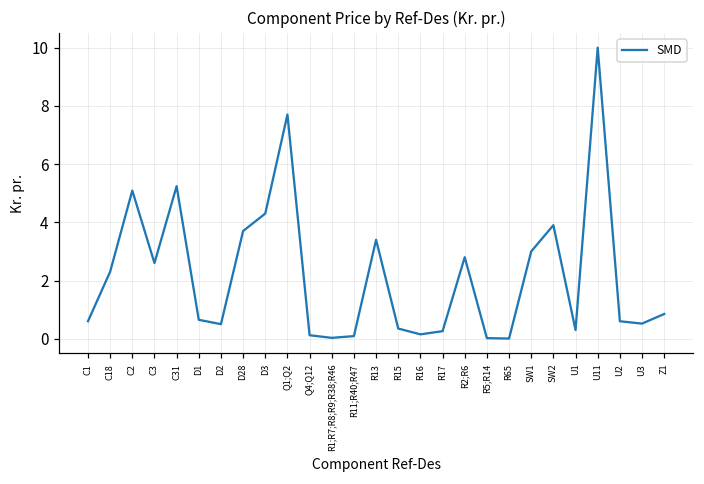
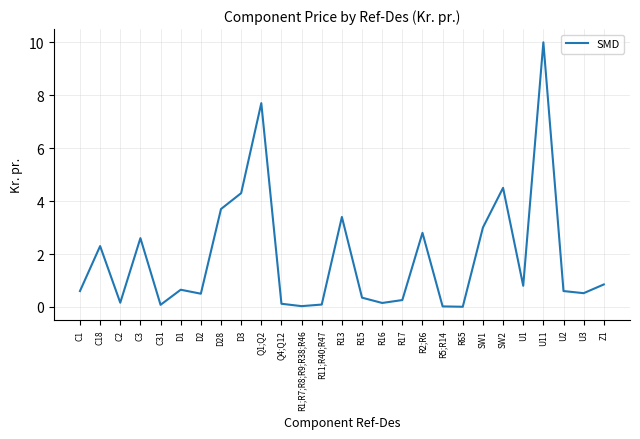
  {
    "C1": 0.6,
    "C18": 2.3,
-   "C2": 5.1,
+   "C2": 0.2,
    "C3": 2.6,
-   "C31": 5.2,
+   "C31": 0.1,
    "D1": 0.7,
    "D2": 0.5,
    "D28": 3.7,
    "D3": 4.3,
    "Q1;Q2": 7.7,
    "Q4;Q12": 0.1,
    "R1;R7;R8;R9;R38;R46": 0.0,
    "R11;R40;R47": 0.1,
    "R13": 3.4,
    "R15": 0.4,
    "R16": 0.2,
    "R17": 0.3,
    "R2;R6": 2.8,
    "R5;R14": 0.0,
    "R65": 0.0,
    "SW1": 3.0,
-   "SW2": 3.9,
-   "U1": 0.3,
+   "SW2": 4.5,
+   "U1": 0.8,
    "U11": 10.0,
    "U2": 0.6,
    "U3": 0.5,
    "Z1": 0.9
  }
